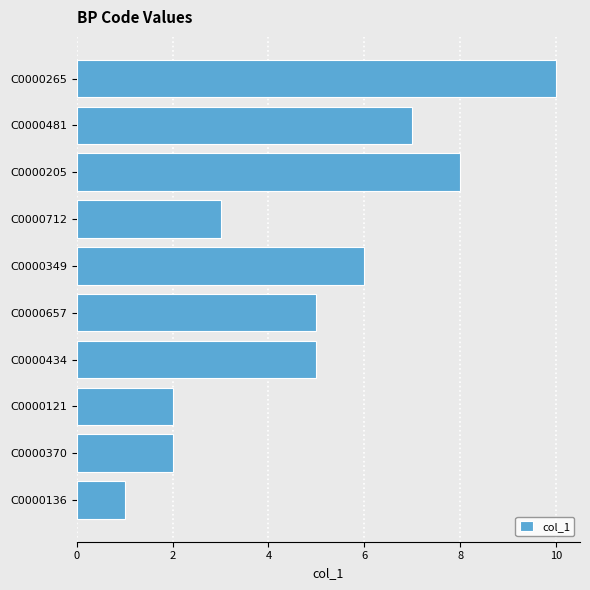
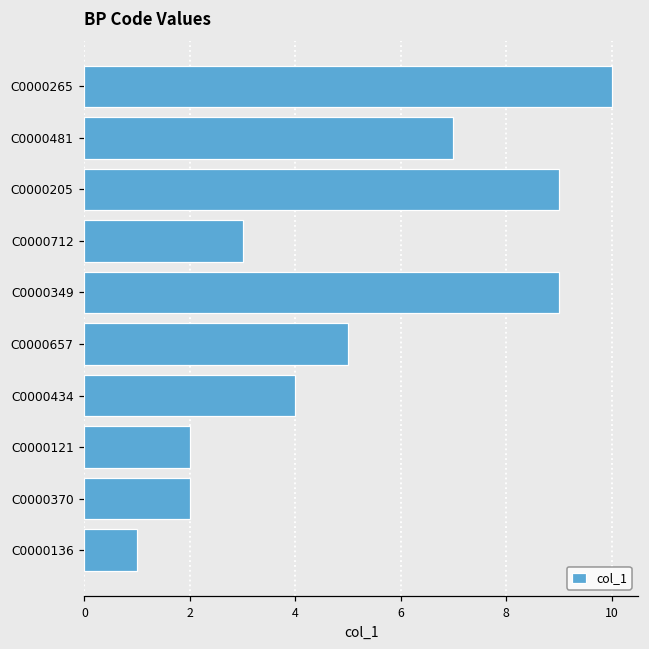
  {
    "C0000265": 10,
    "C0000481": 7,
-   "C0000205": 8,
+   "C0000205": 9,
    "C0000712": 3,
-   "C0000349": 6,
+   "C0000349": 9,
    "C0000657": 5,
-   "C0000434": 5,
+   "C0000434": 4,
    "C0000121": 2,
    "C0000370": 2,
    "C0000136": 1
  }
